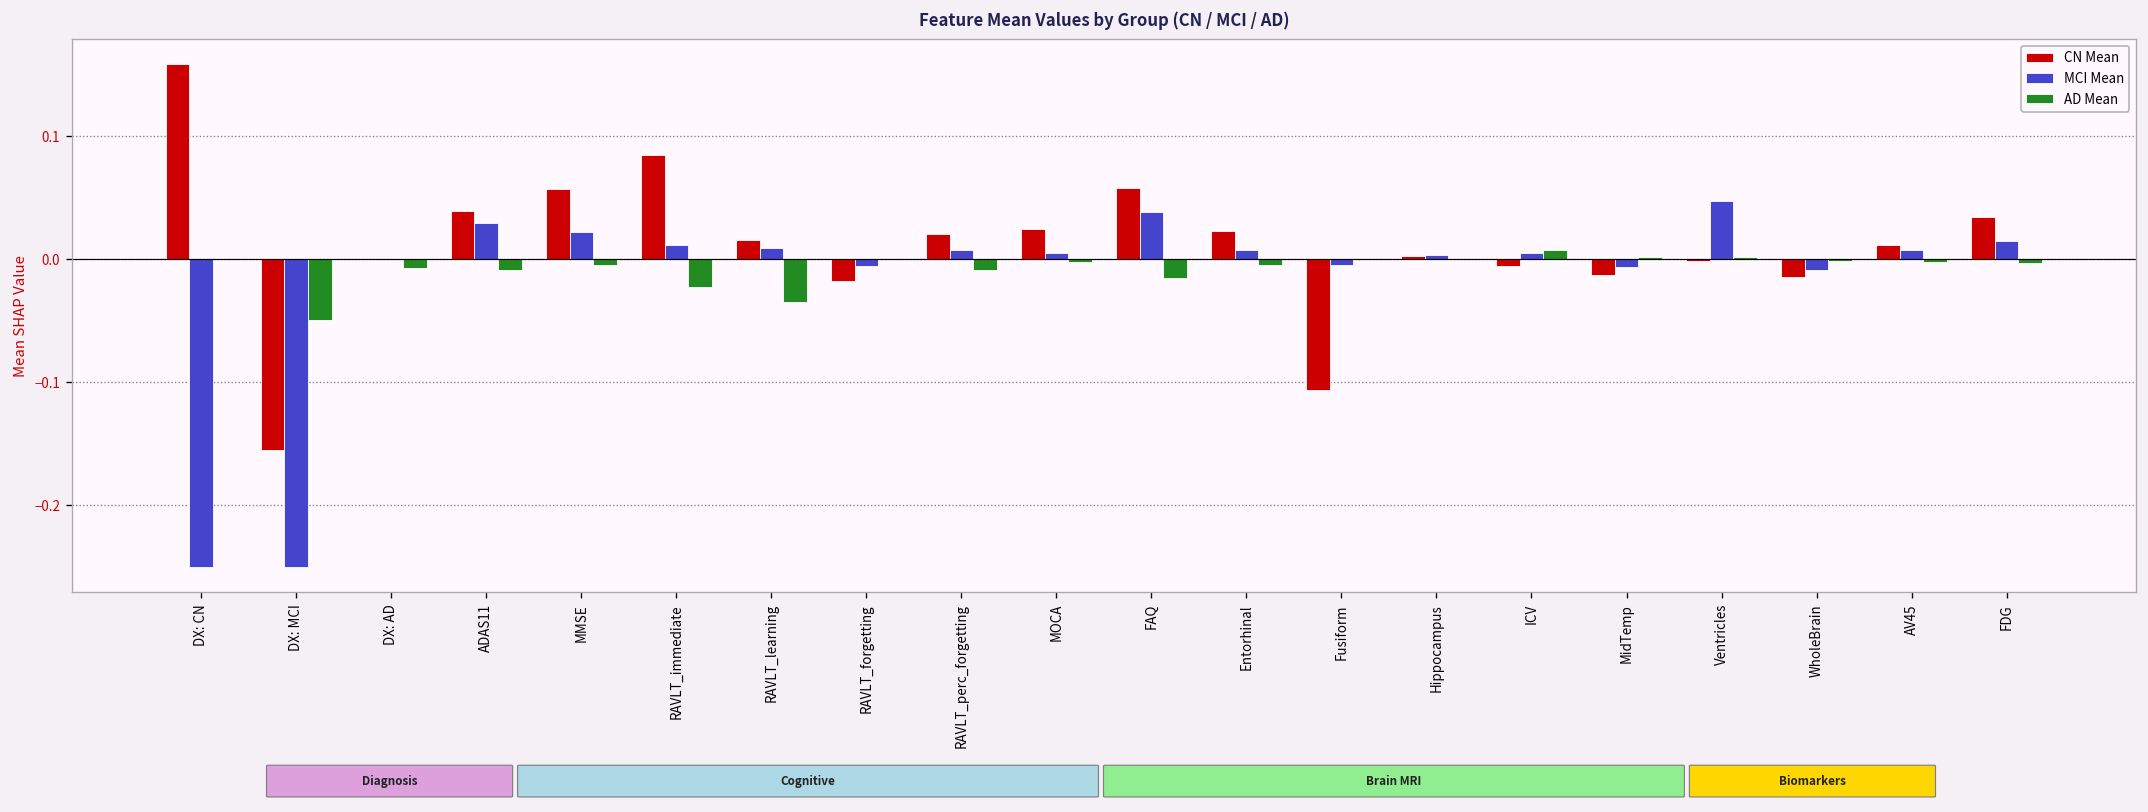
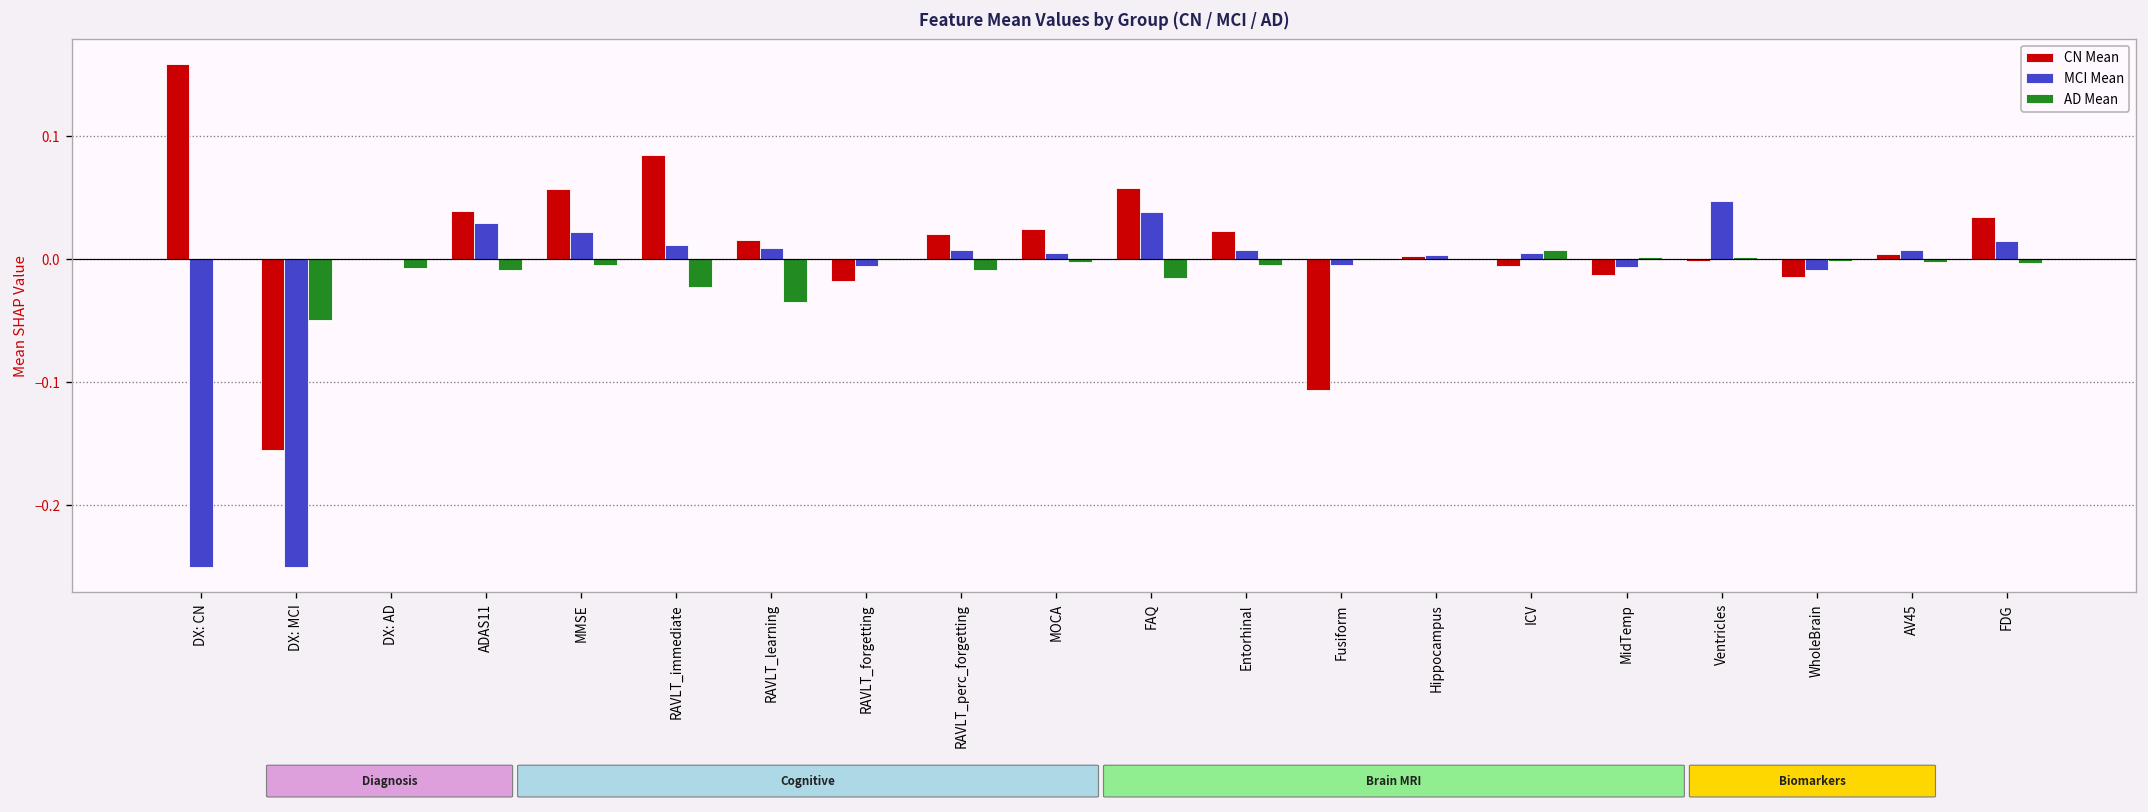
  {
    "CN Mean": {
      "DX: CN": 0.159,
      "DX: MCI": -0.155,
      "DX: AD": 0.000,
      "ADAS11": 0.039,
      "MMSE": 0.057,
      "RAVLT_immediate": 0.085,
      "RAVLT_learning": 0.015,
      "RAVLT_forgetting": -0.018,
      "RAVLT_perc_forgetting": 0.020,
      "MOCA": 0.024,
      "FAQ": 0.058,
      "Entorhinal": 0.023,
      "Fusiform": -0.106,
      "ICV": -0.006,
      "MidTemp": -0.013,
      "WholeBrain": -0.015,
-     "AV45": 0.012,
+     "AV45": 0.004,
      "FDG": 0.034
    },
    "MCI Mean": {
      "DX: CN": -0.250,
      "DX: MCI": -0.250,
      "ADAS11": 0.030,
      "MMSE": 0.022,
      "RAVLT_immediate": 0.012,
      "RAVLT_learning": 0.009,
      "RAVLT_forgetting": -0.005,
      "RAVLT_perc_forgetting": 0.008,
      "MOCA": 0.005,
      "FAQ": 0.039,
      "Entorhinal": 0.007,
      "Fusiform": -0.004,
      "Hippocampus": 0.003,
      "ICV": 0.005,
      "MidTemp": -0.006,
      "Ventricles": 0.047,
      "WholeBrain": -0.009,
      "AV45": 0.007,
      "FDG": 0.015
    },
    "AD Mean": {
      "DX: CN": 0.000,
      "DX: MCI": -0.049,
      "DX: AD": -0.007,
      "ADAS11": -0.008,
      "MMSE": -0.004,
      "RAVLT_immediate": -0.023,
      "RAVLT_learning": -0.035,
      "RAVLT_perc_forgetting": -0.009,
      "FAQ": -0.015,
      "Entorhinal": -0.005,
      "ICV": 0.008,
      "FDG": -0.003
    }
  }
